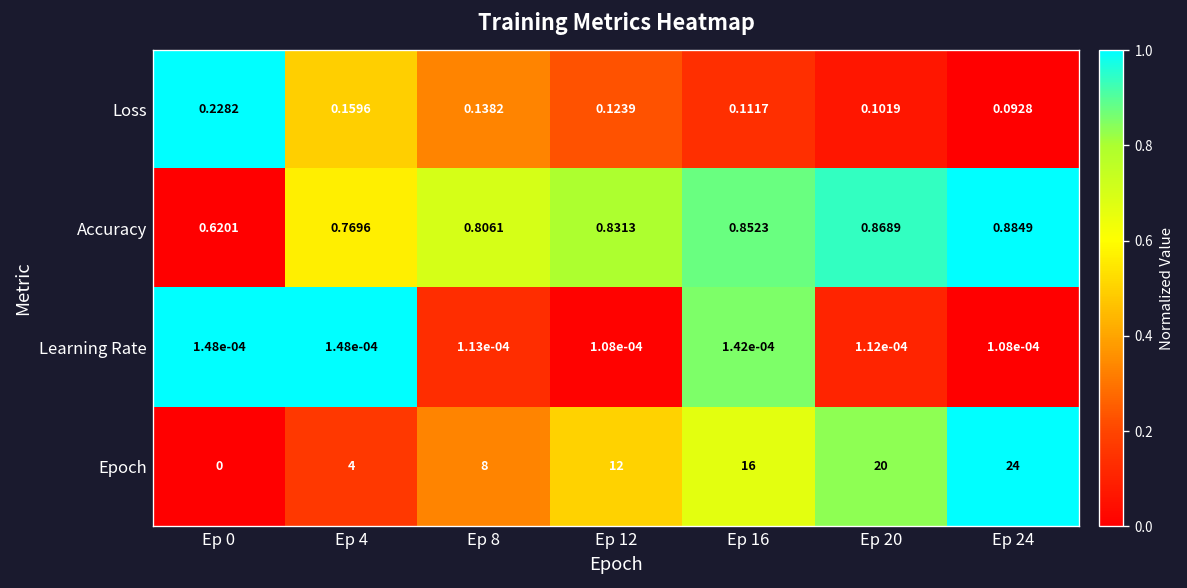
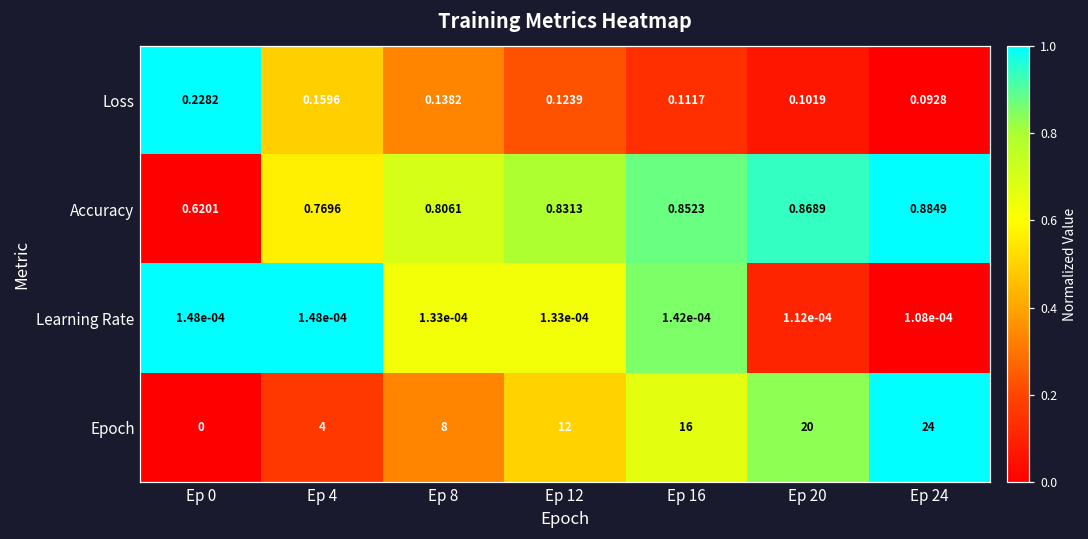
  {
    "Loss": {
      "Ep 0": "0.2282",
      "Ep 4": "0.1596",
      "Ep 8": "0.1382",
      "Ep 12": "0.1239",
      "Ep 16": "0.1117",
      "Ep 20": "0.1019",
      "Ep 24": "0.0928"
    },
    "Accuracy": {
      "Ep 0": "0.6201",
      "Ep 4": "0.7696",
      "Ep 8": "0.8061",
      "Ep 12": "0.8313",
      "Ep 16": "0.8523",
      "Ep 20": "0.8689",
      "Ep 24": "0.8849"
    },
    "Learning Rate": {
      "Ep 0": "1.48e-04",
      "Ep 4": "1.48e-04",
-     "Ep 8": "1.13e-04",
-     "Ep 12": "1.08e-04",
+     "Ep 8": "1.33e-04",
+     "Ep 12": "1.33e-04",
      "Ep 16": "1.42e-04",
      "Ep 20": "1.12e-04",
      "Ep 24": "1.08e-04"
    },
    "Epoch": {
      "Ep 0": "0",
      "Ep 4": "4",
      "Ep 8": "8",
      "Ep 12": "12",
      "Ep 16": "16",
      "Ep 20": "20",
      "Ep 24": "24"
    }
  }
